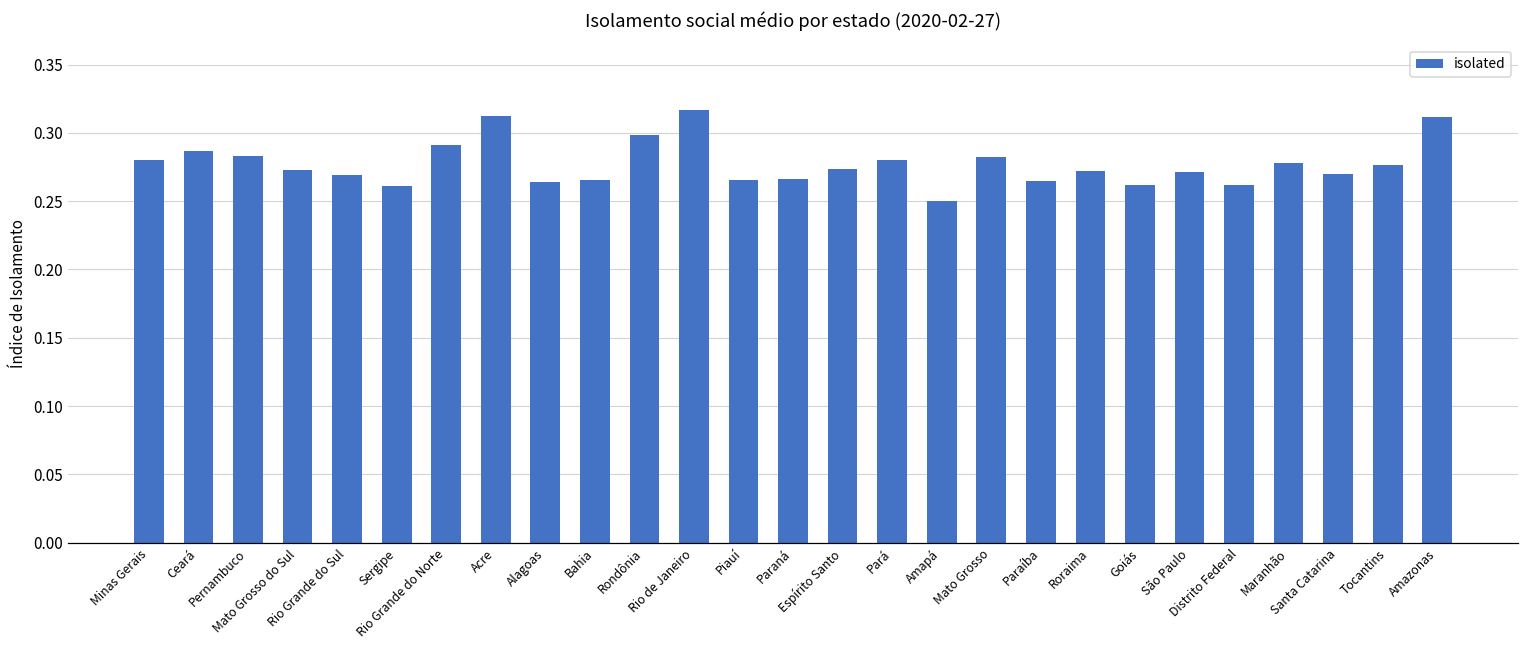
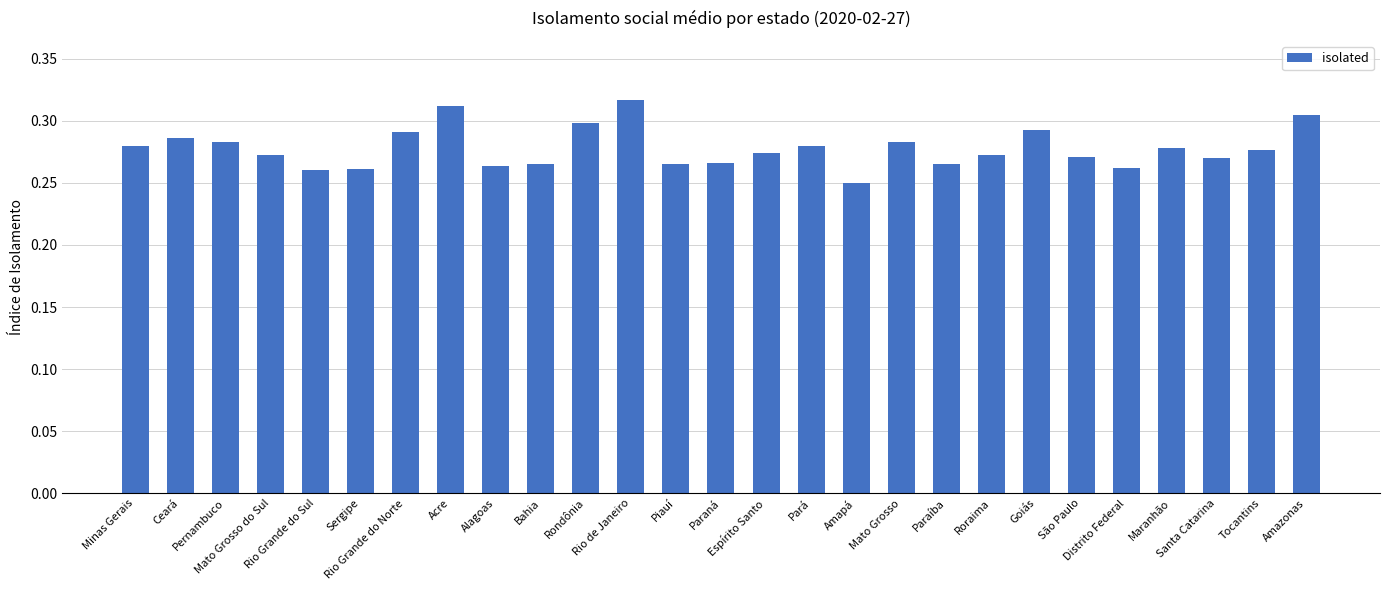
  {
    "Minas Gerais": 0.280,
    "Ceará": 0.286,
    "Pernambuco": 0.283,
    "Mato Grosso do Sul": 0.273,
-   "Rio Grande do Sul": 0.270,
+   "Rio Grande do Sul": 0.261,
    "Sergipe": 0.261,
    "Rio Grande do Norte": 0.291,
    "Acre": 0.312,
    "Alagoas": 0.264,
    "Bahia": 0.265,
    "Rondônia": 0.299,
    "Rio de Janeiro": 0.317,
    "Piauí": 0.265,
    "Paraná": 0.266,
    "Espírito Santo": 0.274,
    "Pará": 0.280,
    "Amapá": 0.250,
    "Mato Grosso": 0.283,
    "Paraíba": 0.265,
    "Roraima": 0.272,
-   "Goiás": 0.262,
+   "Goiás": 0.292,
    "São Paulo": 0.271,
    "Distrito Federal": 0.262,
    "Maranhão": 0.278,
    "Santa Catarina": 0.270,
    "Tocantins": 0.276,
-   "Amazonas": 0.311
+   "Amazonas": 0.305
  }
